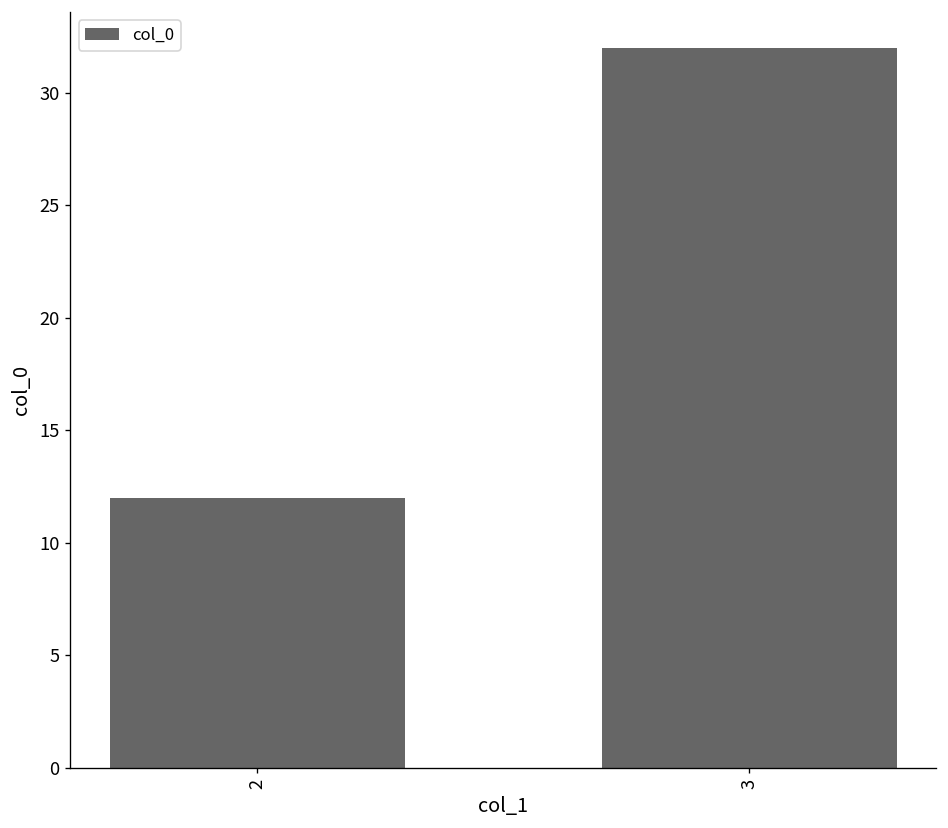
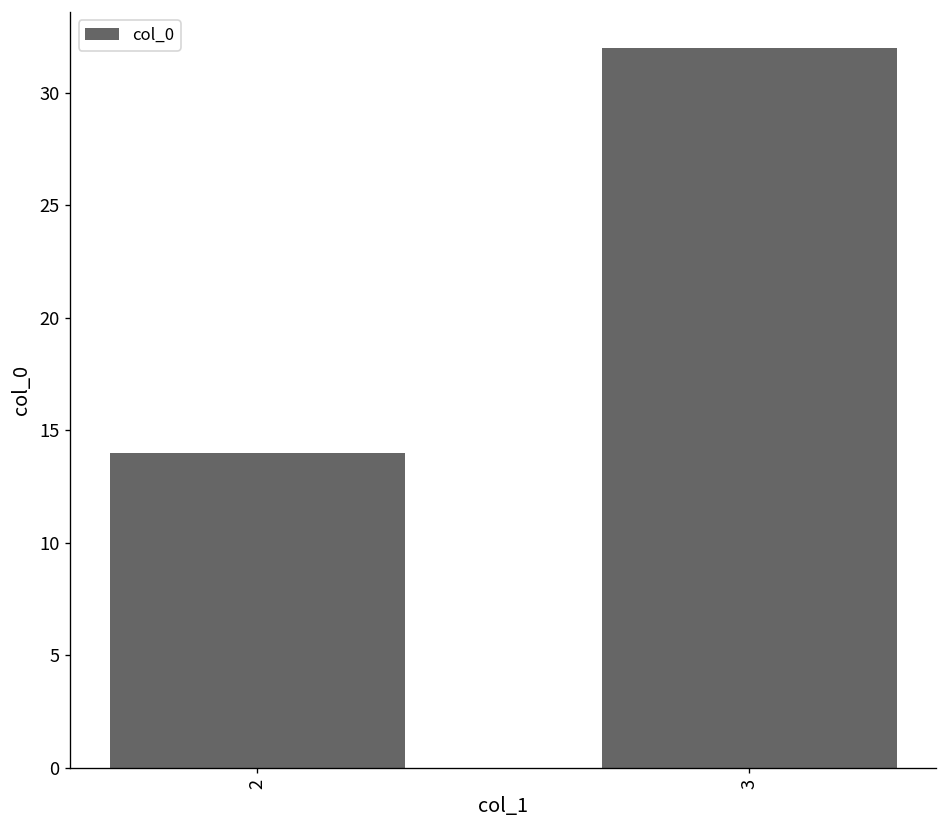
  {
-   "2": 12,
+   "2": 14,
    "3": 32
  }
